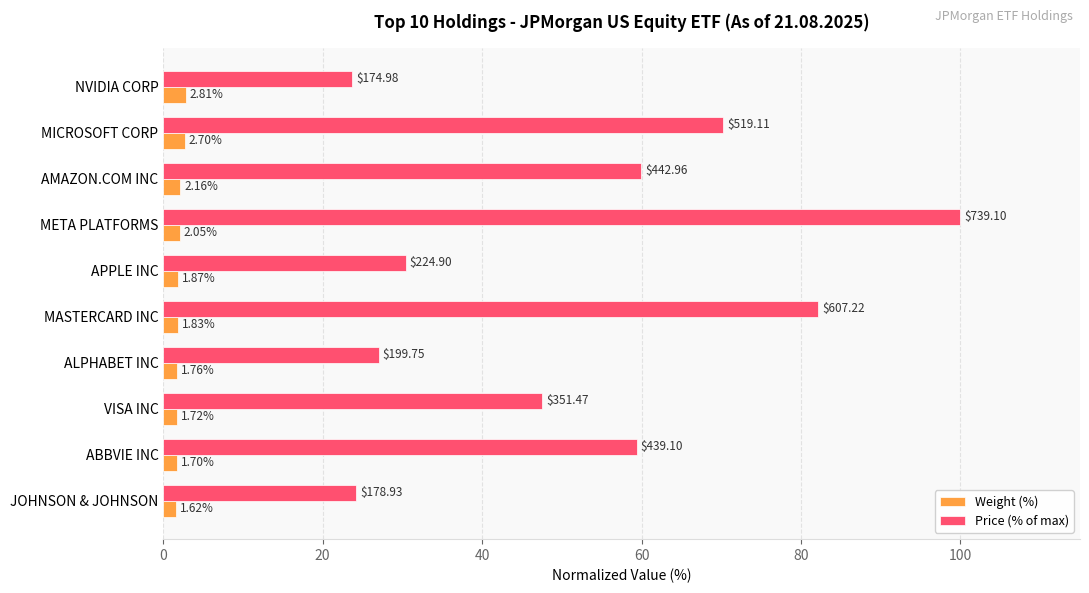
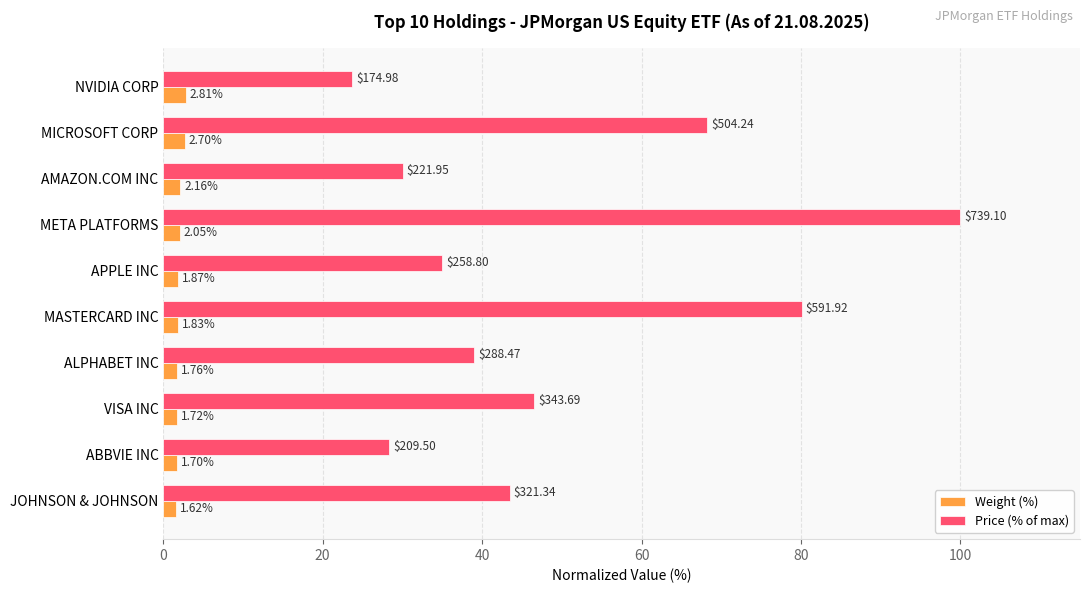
  {
    "Weight (%)": {
      "NVIDIA CORP": "2.81%",
      "MICROSOFT CORP": "2.70%",
      "AMAZON.COM INC": "2.16%",
      "META PLATFORMS": "2.05%",
      "APPLE INC": "1.87%",
      "MASTERCARD INC": "1.83%",
      "ALPHABET INC": "1.76%",
      "VISA INC": "1.72%",
      "ABBVIE INC": "1.70%",
      "JOHNSON & JOHNSON": "1.62%"
    },
    "Price (% of max)": {
-     "MICROSOFT CORP": "$519.11",
-     "AMAZON.COM INC": "$442.96",
-     "APPLE INC": "$224.90",
-     "MASTERCARD INC": "$607.22",
-     "ALPHABET INC": "$199.75",
-     "VISA INC": "$351.47",
-     "ABBVIE INC": "$439.10",
-     "JOHNSON & JOHNSON": "$178.93"
+     "MICROSOFT CORP": "$504.24",
+     "AMAZON.COM INC": "$221.95",
+     "APPLE INC": "$258.80",
+     "MASTERCARD INC": "$591.92",
+     "ALPHABET INC": "$288.47",
+     "VISA INC": "$343.69",
+     "ABBVIE INC": "$209.50",
+     "JOHNSON & JOHNSON": "$321.34"
    }
  }
